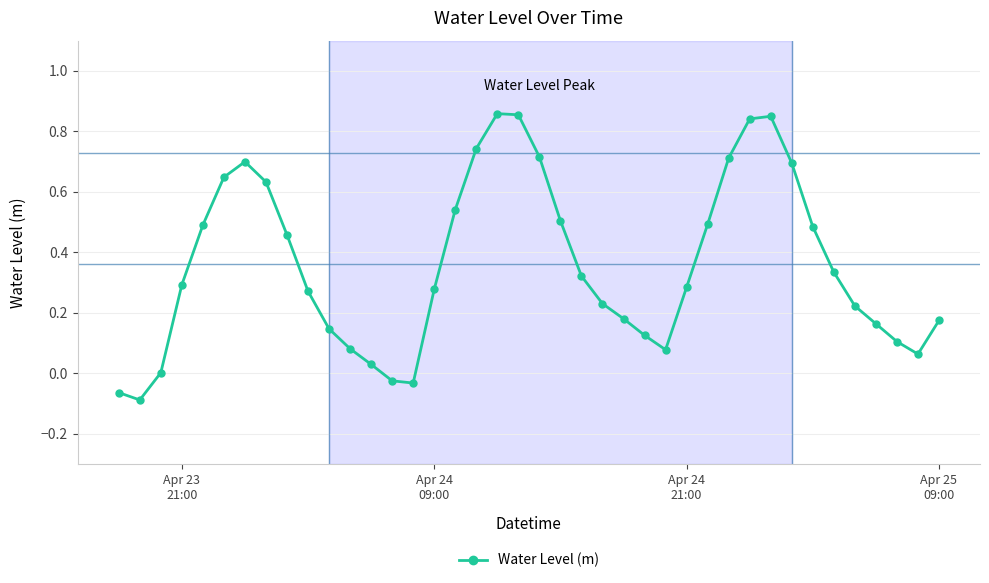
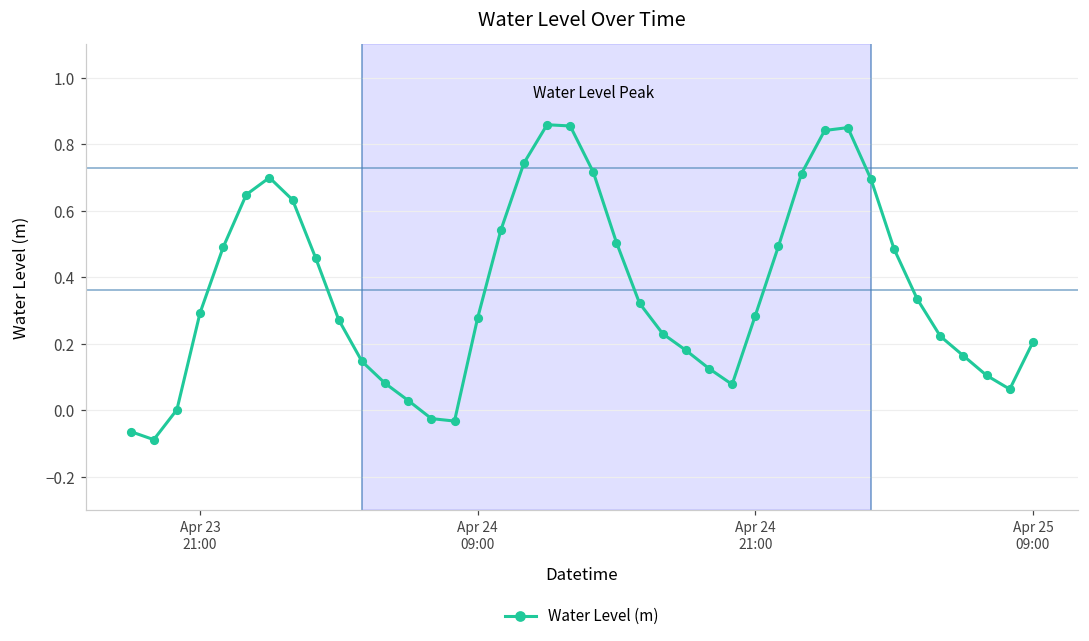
  {
    "Apr 23 21:00": 0.29,
    "Apr 24 09:00": 0.28,
    "Apr 24 21:00": 0.28,
-   "Apr 25 09:00": 0.17
+   "Apr 25 09:00": 0.21
  }
